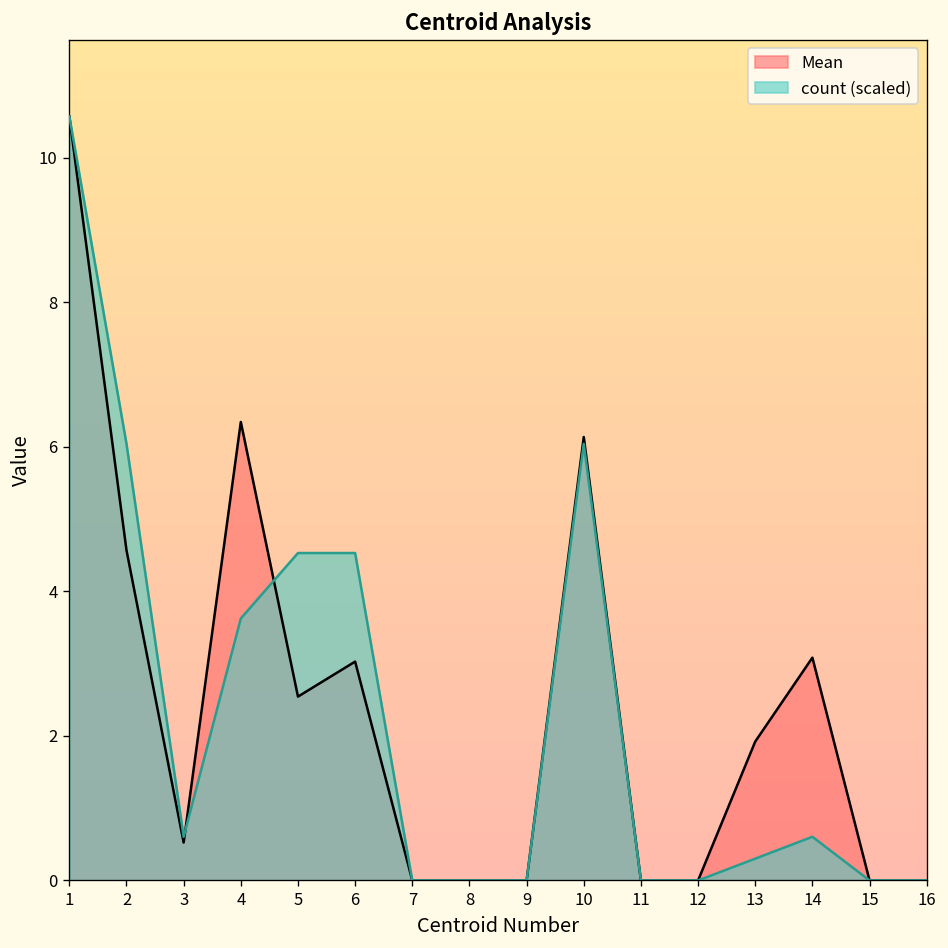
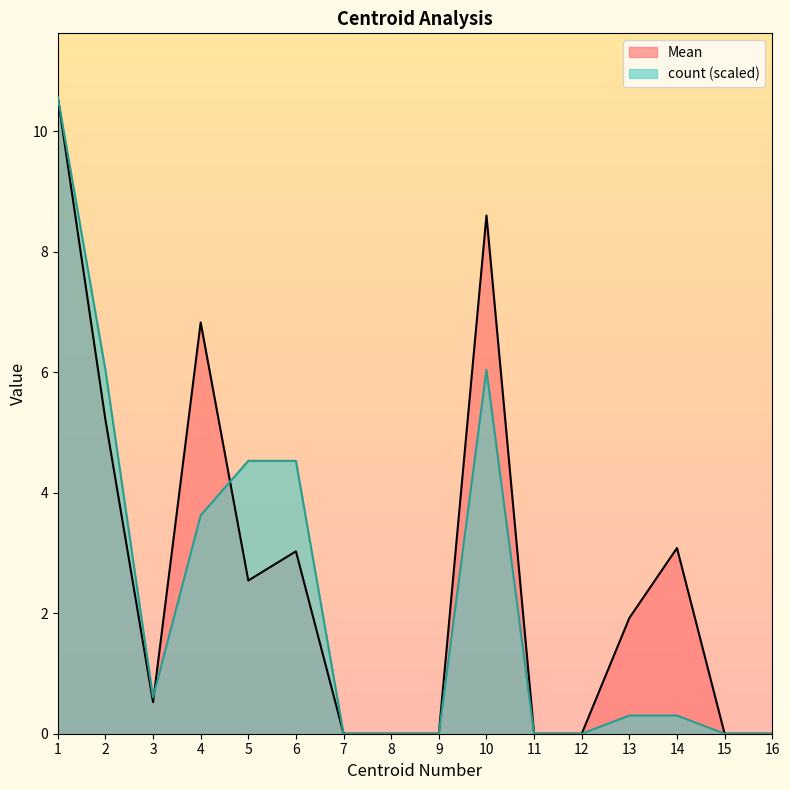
  {
    "Mean": {
-     "2": 4.6,
+     "2": 5.2,
      "3": 0.5,
-     "4": 6.3,
+     "4": 6.8,
      "5": 2.5,
      "6": 3.0,
-     "10": 6.1,
+     "10": 8.6,
      "13": 1.9,
      "14": 3.1
    },
    "count (scaled)": {
      "2": 6.0,
      "3": 0.6,
      "4": 3.6,
      "5": 4.5,
      "6": 4.5,
      "10": 6.0,
      "13": 0.3,
-     "14": 0.6
+     "14": 0.3
    }
  }
